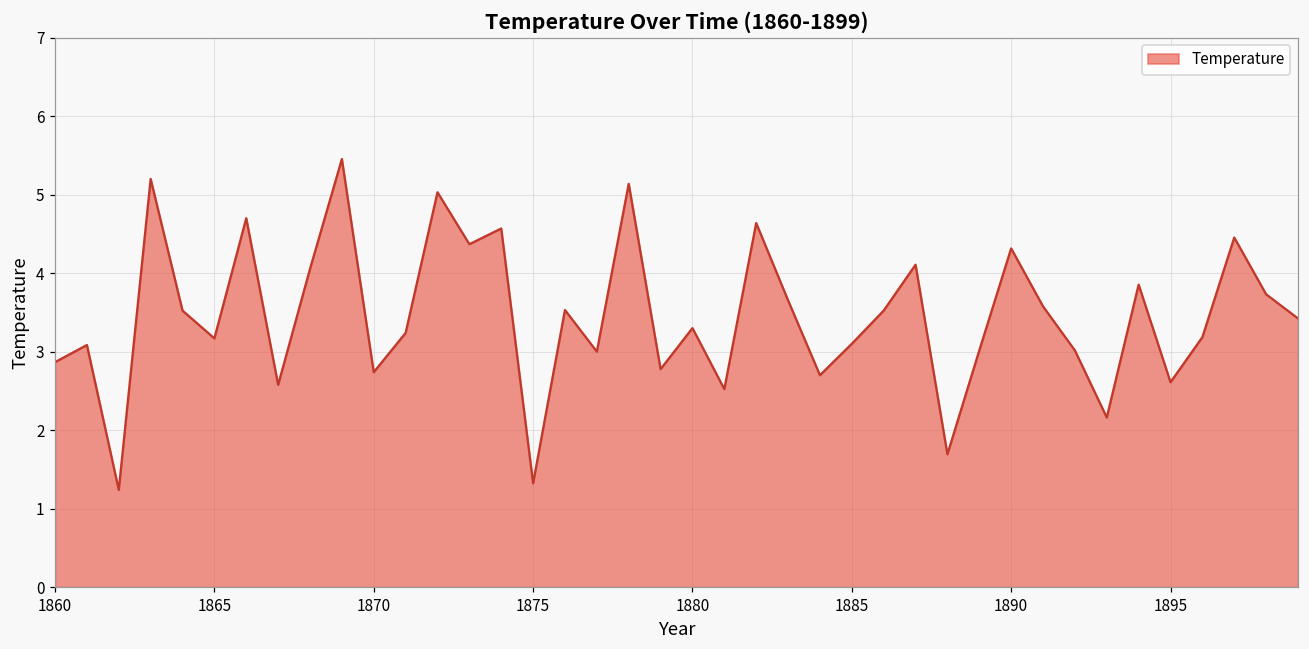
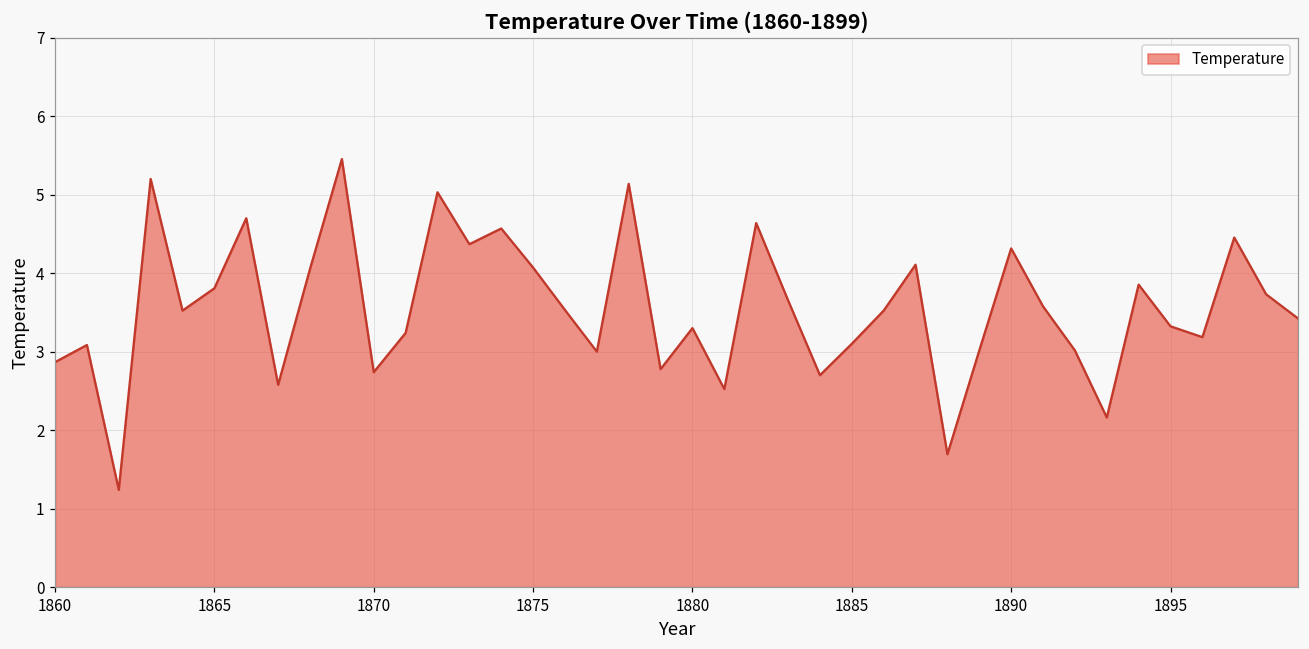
  {
    "1860": 2.9,
-   "1865": 3.2,
+   "1865": 3.8,
    "1870": 2.7,
-   "1875": 1.3,
+   "1875": 4.1,
    "1880": 3.3,
    "1885": 3.1,
    "1890": 4.3,
-   "1895": 2.6
+   "1895": 3.3
  }
